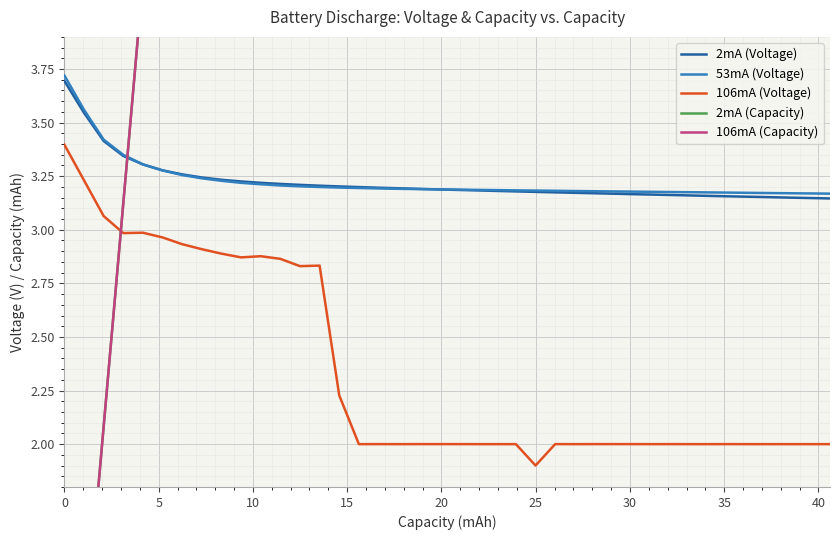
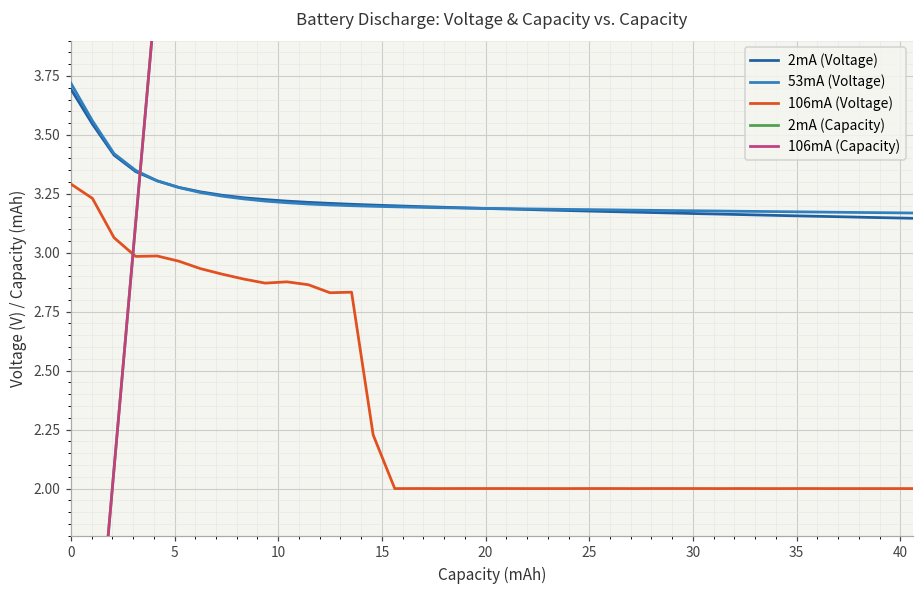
  {
    "106mA (Voltage)": {
-     "0": 3.40,
-     "25": 1.9
+     "0": 3.29,
+     "25": 2.0
    }
  }
